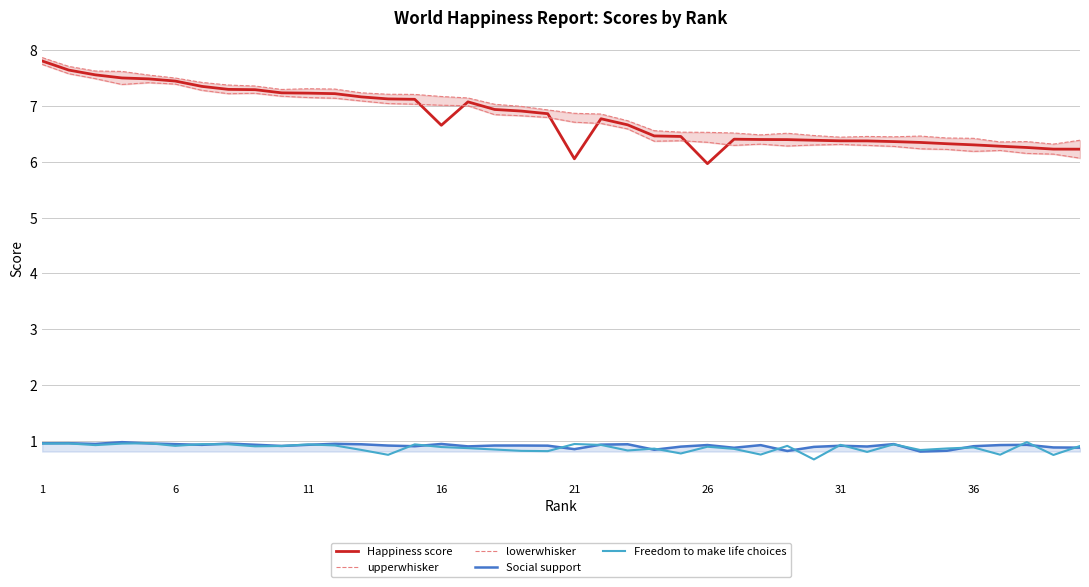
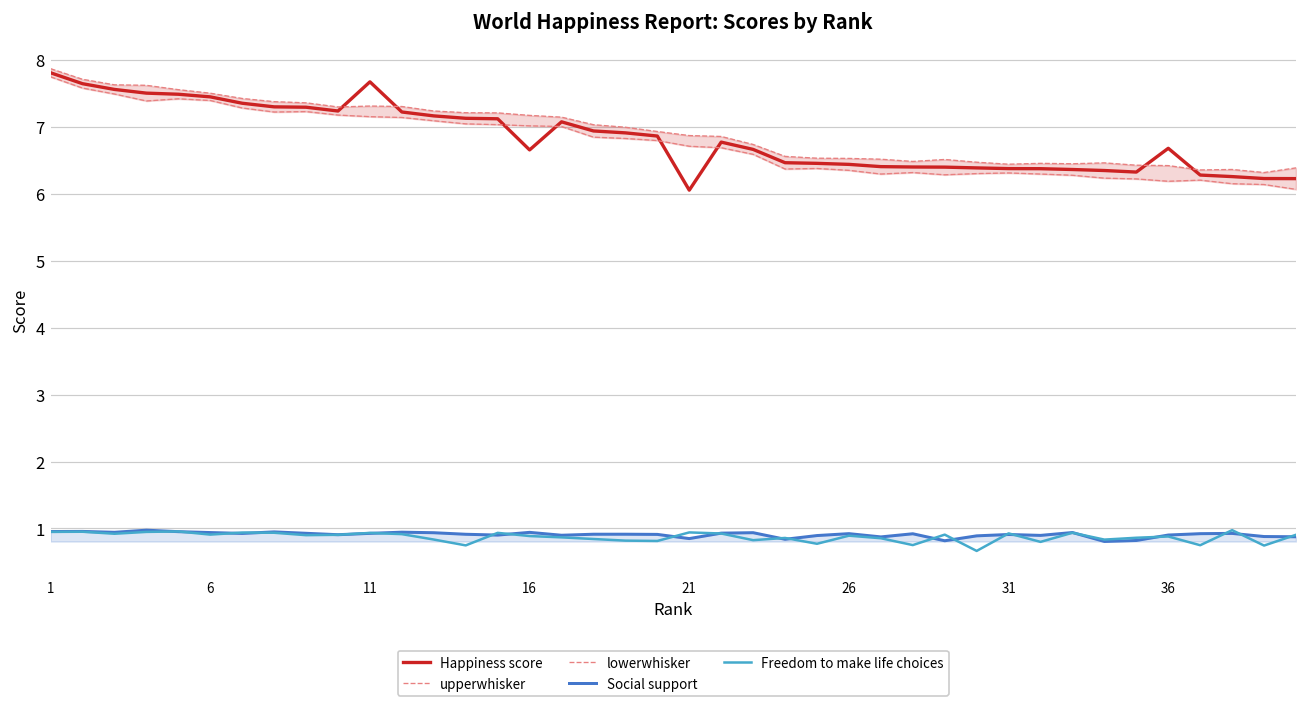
  {
    "Happiness score": {
      "1": 7.8,
      "6": 7.4,
-     "11": 7.2,
+     "11": 7.7,
      "16": 6.7,
      "21": 6.1,
-     "26": 6.0,
+     "26": 6.4,
      "31": 6.4,
-     "36": 6.3
+     "36": 6.7
    }
  }
